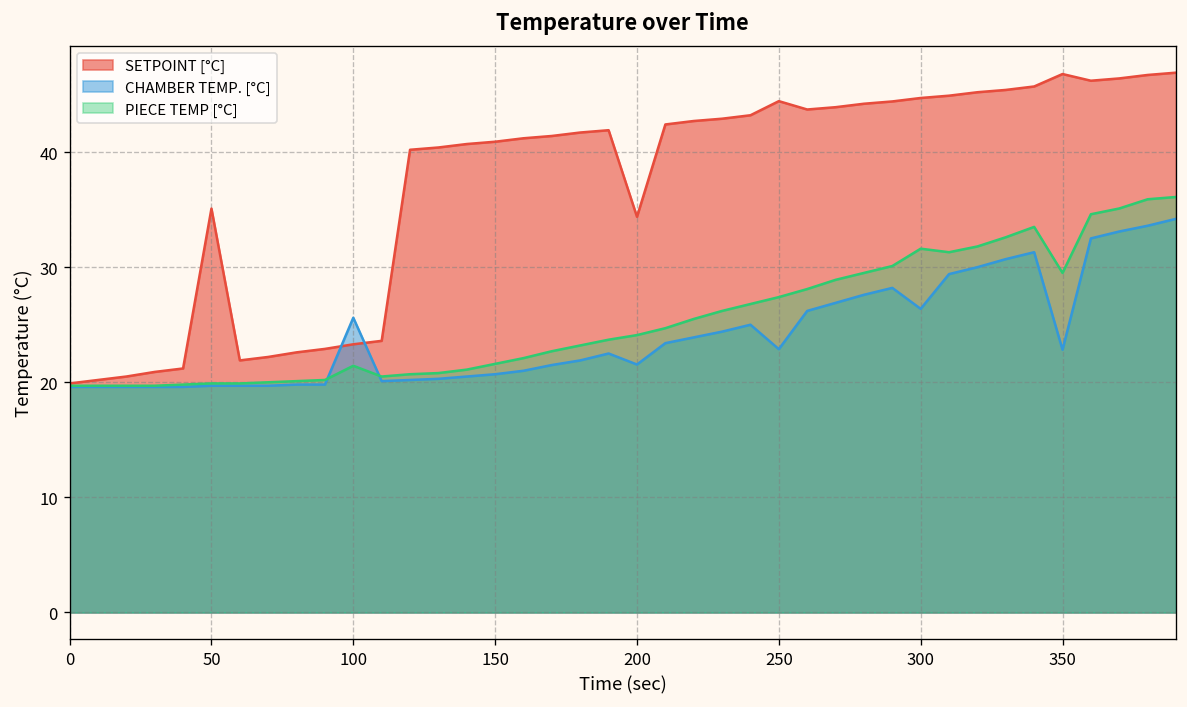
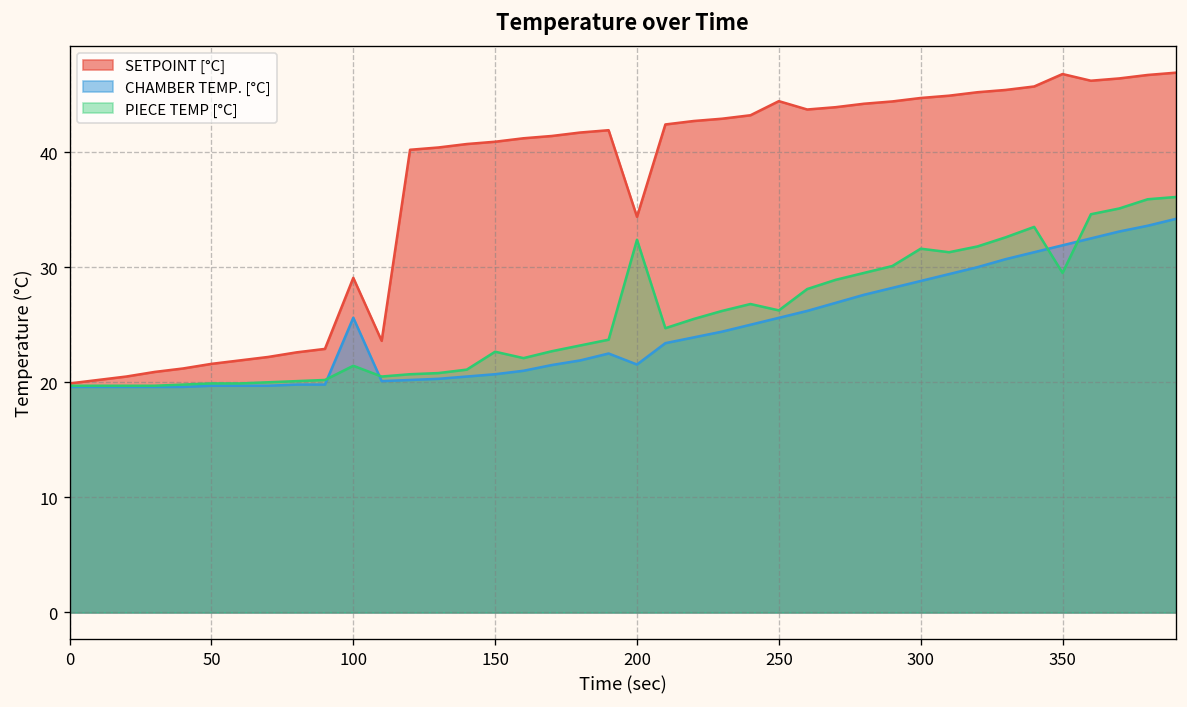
  {
    "SETPOINT [°C]": {
-     "50": 35,
-     "100": 23,
+     "50": 22,
+     "100": 29,
      "150": 41,
      "200": 34,
      "250": 44,
      "300": 45,
      "350": 47
    },
    "CHAMBER TEMP. [°C]": {
      "100": 26,
      "150": 21,
      "200": 22,
-     "250": 23,
-     "300": 26,
-     "350": 23
+     "250": 26,
+     "300": 29,
+     "350": 32
    },
    "PIECE TEMP [°C]": {
      "100": 21,
-     "150": 22,
-     "200": 24,
-     "250": 27,
+     "150": 23,
+     "200": 32,
+     "250": 26,
      "300": 32,
      "350": 30
    }
  }
